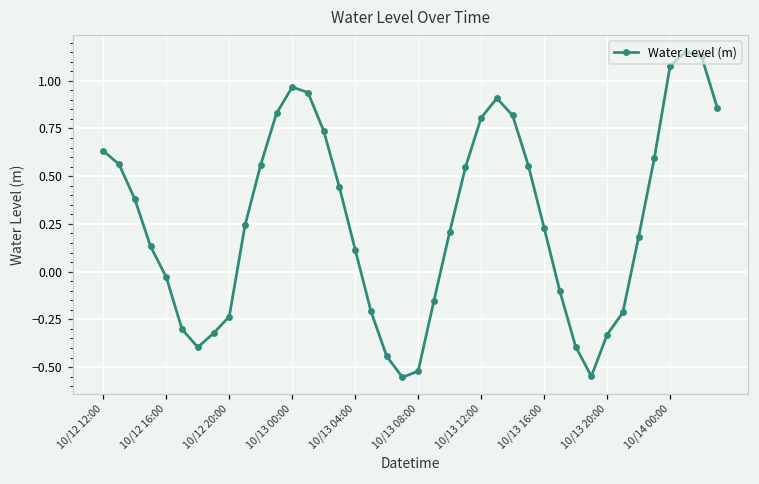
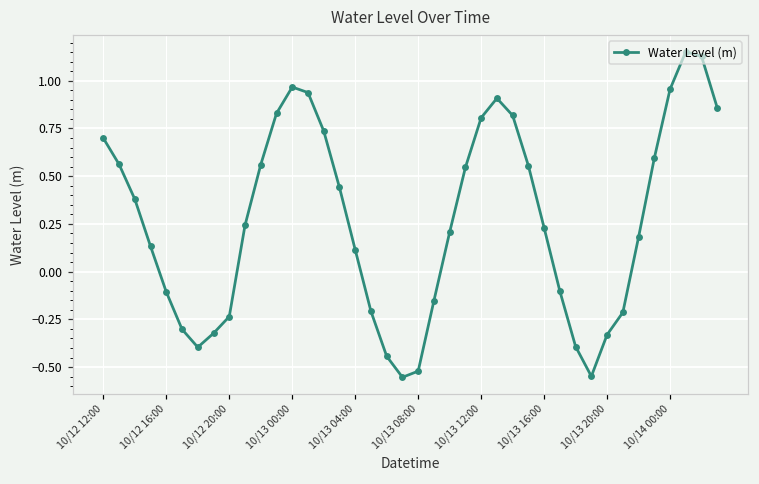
  {
-   "10/12 12:00": 0.63,
-   "10/12 16:00": -0.03,
+   "10/12 12:00": 0.70,
+   "10/12 16:00": -0.11,
    "10/12 20:00": -0.23,
    "10/13 00:00": 0.97,
    "10/13 04:00": 0.11,
    "10/13 08:00": -0.52,
    "10/13 12:00": 0.81,
    "10/13 16:00": 0.23,
    "10/13 20:00": -0.33,
-   "10/14 00:00": 1.08
+   "10/14 00:00": 0.96
  }
